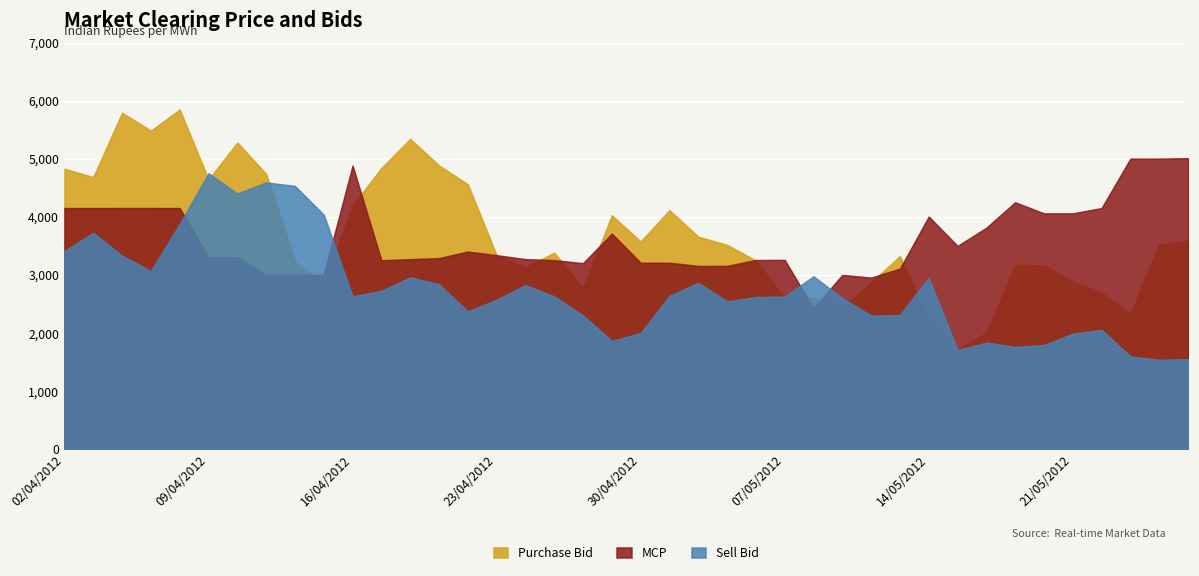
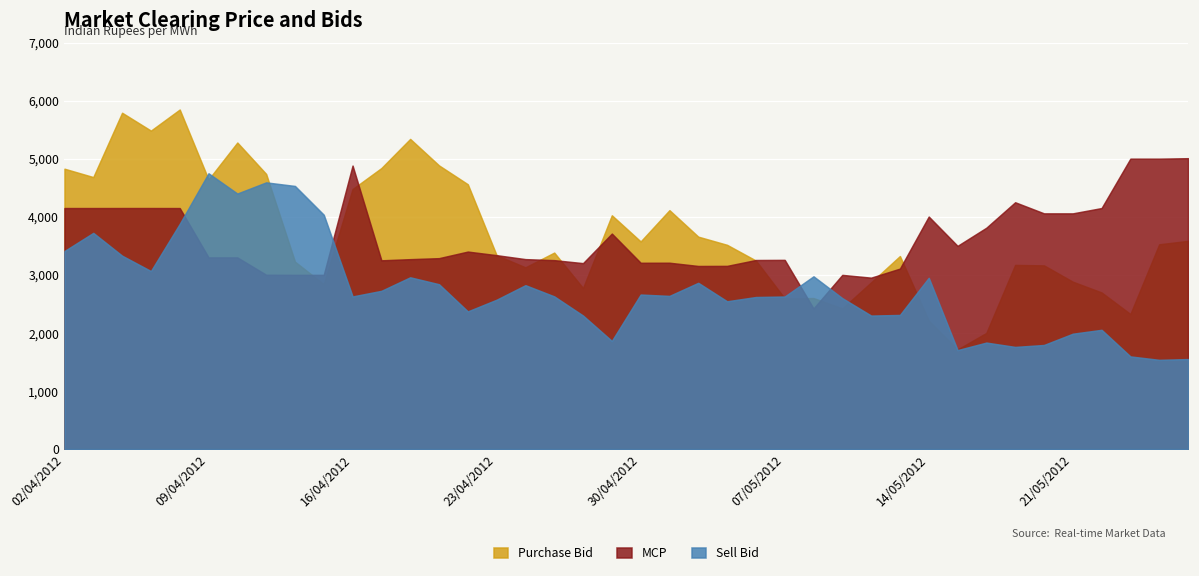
  {
    "Purchase Bid": {
      "02/04/2012": "4,800",
      "09/04/2012": "4,600",
-     "16/04/2012": "4,200",
+     "16/04/2012": "4,500",
      "30/04/2012": "3,600",
      "14/05/2012": "2,200",
      "21/05/2012": "2,900"
    },
    "MCP": {
      "02/04/2012": "4,200",
      "09/04/2012": "3,300",
      "16/04/2012": "4,900",
      "30/04/2012": "3,200",
      "07/05/2012": "3,300",
      "14/05/2012": "4,000",
      "21/05/2012": "4,100"
    },
    "Sell Bid": {
      "02/04/2012": "3,400",
      "09/04/2012": "4,700",
      "16/04/2012": "2,600",
      "23/04/2012": "2,600",
-     "30/04/2012": "2,000",
+     "30/04/2012": "2,700",
      "14/05/2012": "2,900",
      "21/05/2012": "2,000"
    }
  }
